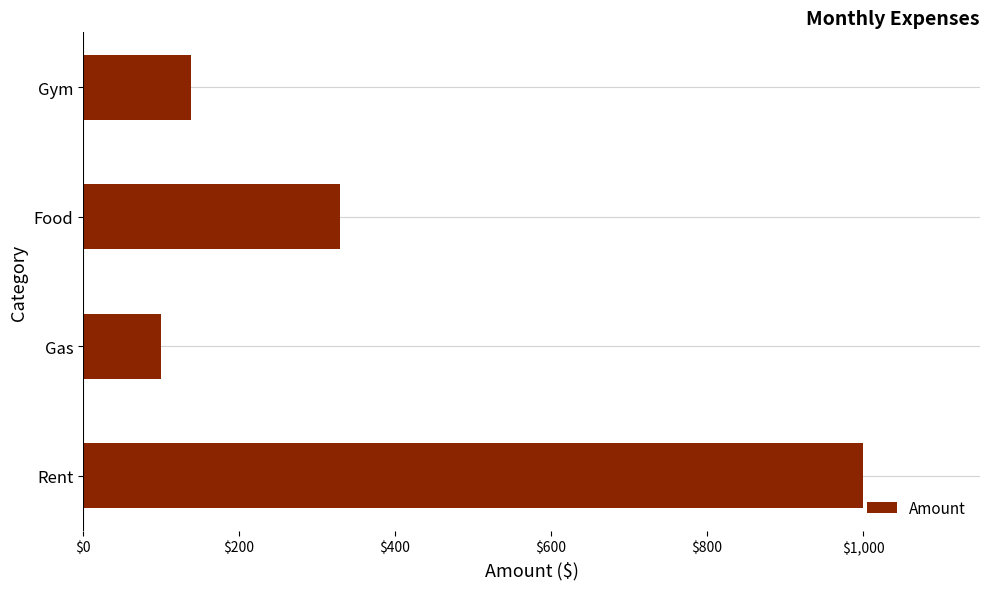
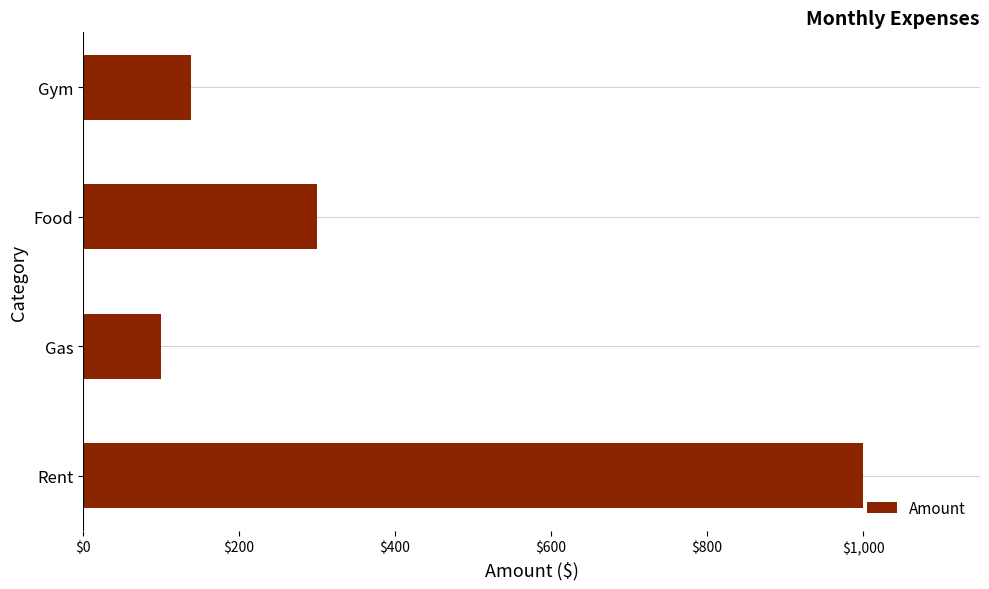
  {
    "Gym": "$140",
-   "Food": "$330",
+   "Food": "$300",
    "Gas": "$100",
    "Rent": "$1,000"
  }
